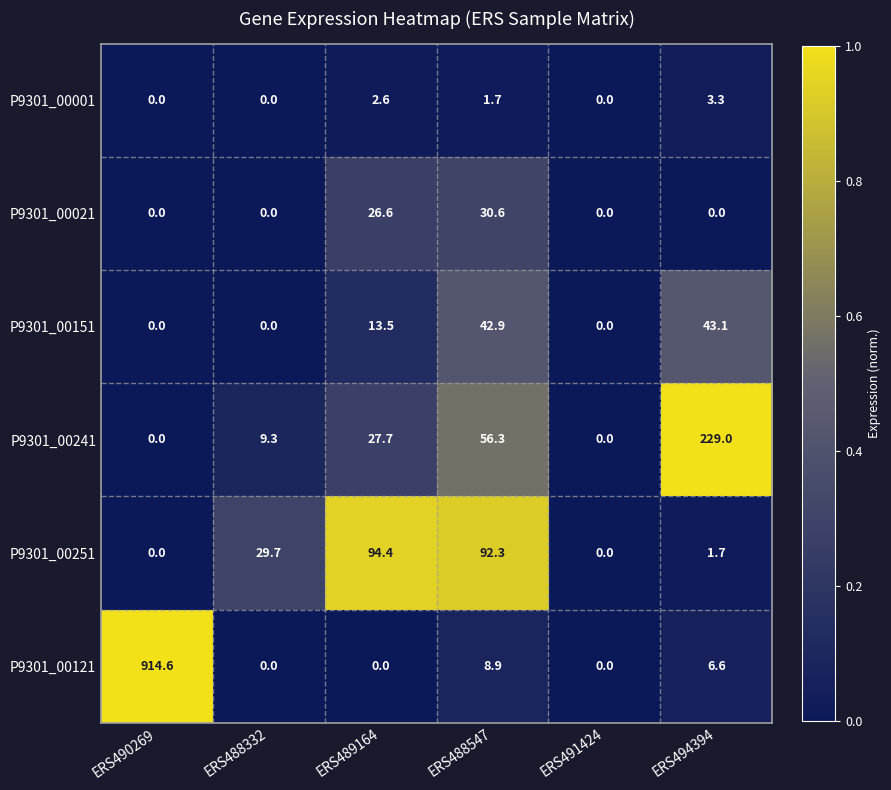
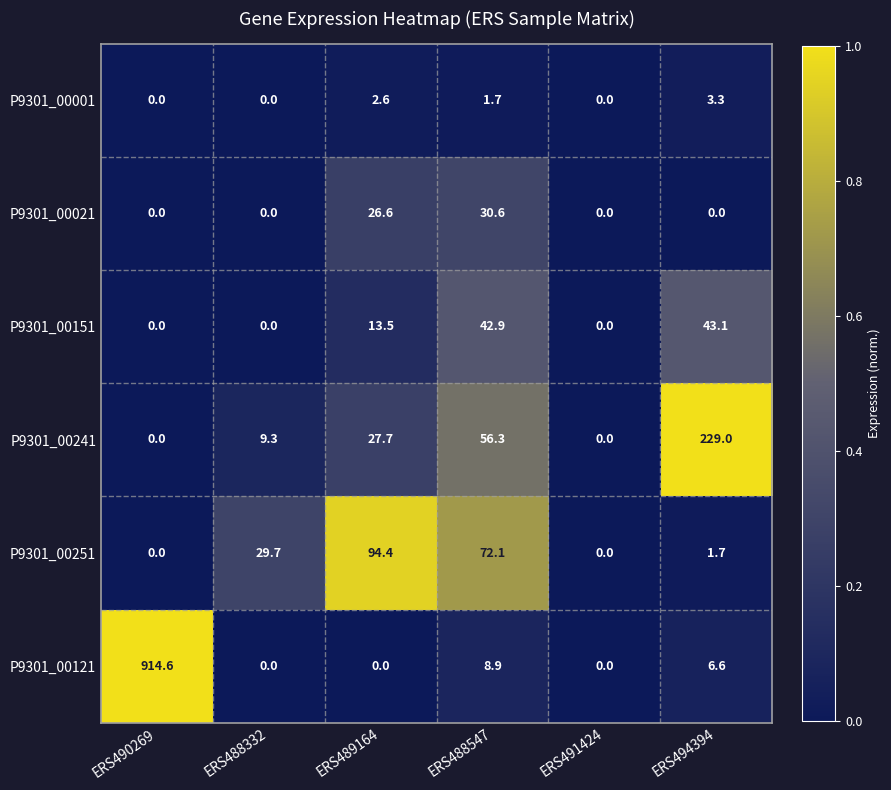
  {
    "P9301_00001": {
      "ERS490269": 0.0,
      "ERS488332": 0.0,
      "ERS489164": 2.6,
      "ERS488547": 1.7,
      "ERS491424": 0.0,
      "ERS494394": 3.3
    },
    "P9301_00021": {
      "ERS490269": 0.0,
      "ERS488332": 0.0,
      "ERS489164": 26.6,
      "ERS488547": 30.6,
      "ERS491424": 0.0,
      "ERS494394": 0.0
    },
    "P9301_00151": {
      "ERS490269": 0.0,
      "ERS488332": 0.0,
      "ERS489164": 13.5,
      "ERS488547": 42.9,
      "ERS491424": 0.0,
      "ERS494394": 43.1
    },
    "P9301_00241": {
      "ERS490269": 0.0,
      "ERS488332": 9.3,
      "ERS489164": 27.7,
      "ERS488547": 56.3,
      "ERS491424": 0.0,
      "ERS494394": 229.0
    },
    "P9301_00251": {
      "ERS490269": 0.0,
      "ERS488332": 29.7,
      "ERS489164": 94.4,
-     "ERS488547": 92.3,
+     "ERS488547": 72.1,
      "ERS491424": 0.0,
      "ERS494394": 1.7
    },
    "P9301_00121": {
      "ERS490269": 914.6,
      "ERS488332": 0.0,
      "ERS489164": 0.0,
      "ERS488547": 8.9,
      "ERS491424": 0.0,
      "ERS494394": 6.6
    }
  }
